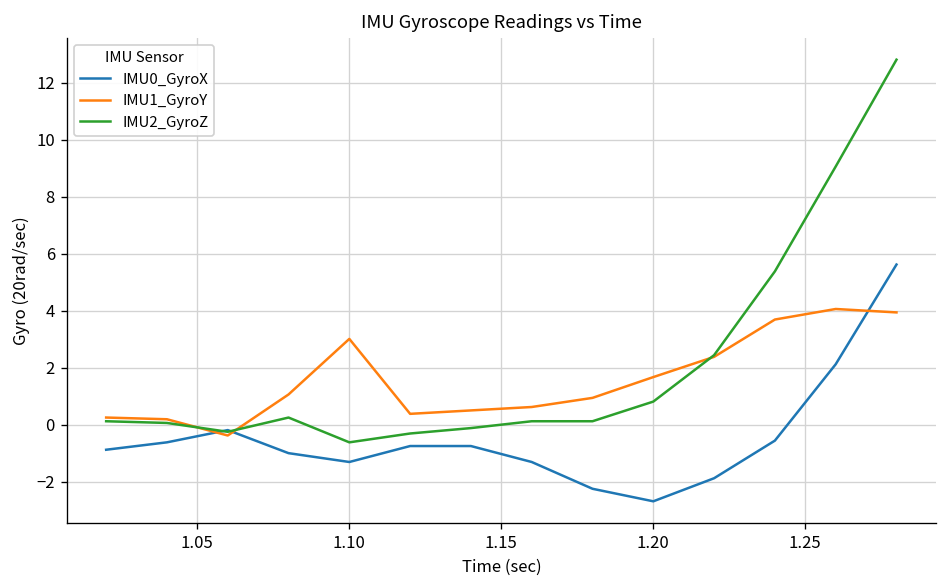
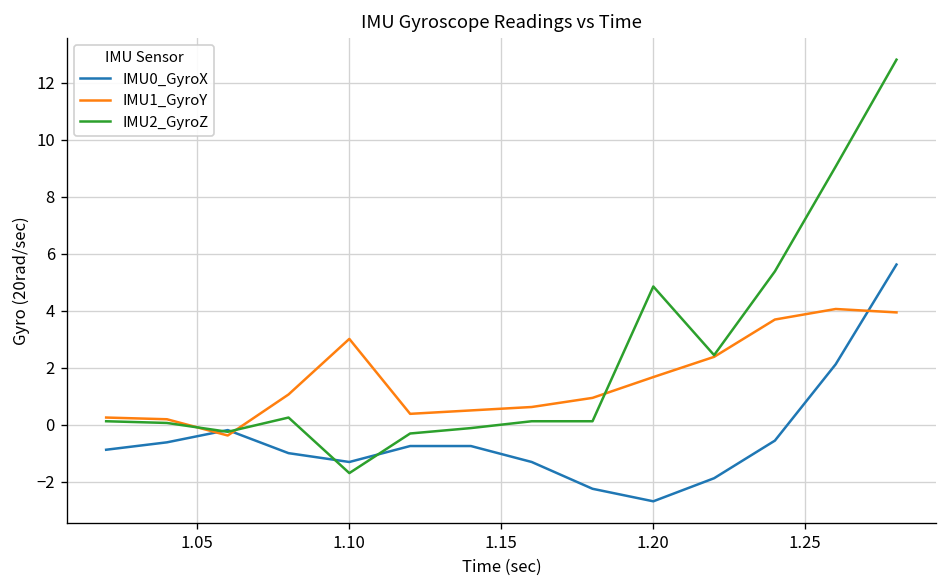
  {
    "IMU0_GyroX": {
      "1.10": -1.3,
      "1.20": -2.7
    },
    "IMU1_GyroY": {
      "1.10": 3.0,
      "1.20": 1.7
    },
    "IMU2_GyroZ": {
-     "1.10": -0.6,
-     "1.20": 0.8
+     "1.10": -1.7,
+     "1.20": 4.9
    }
  }
